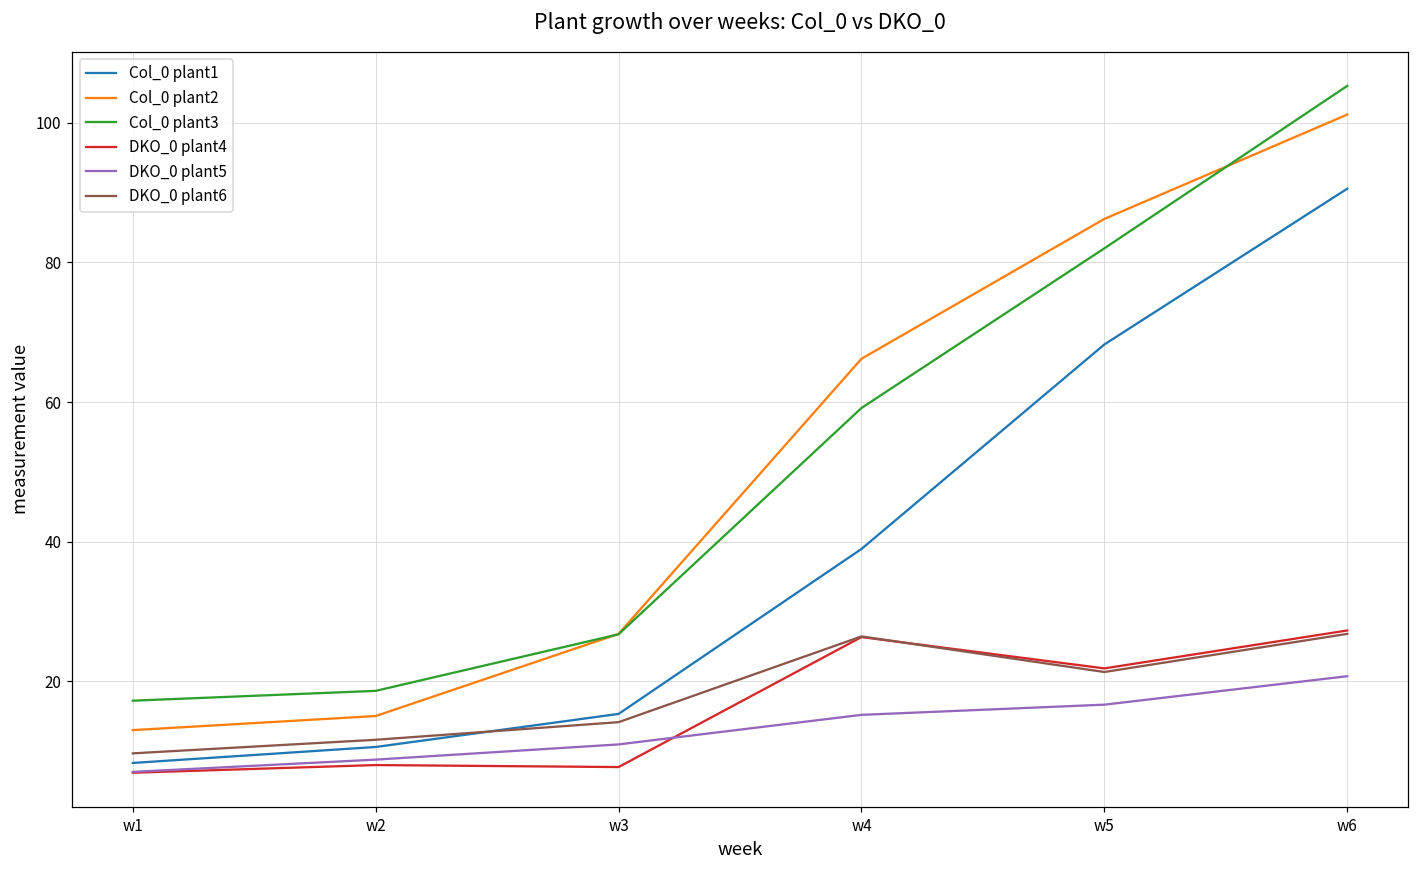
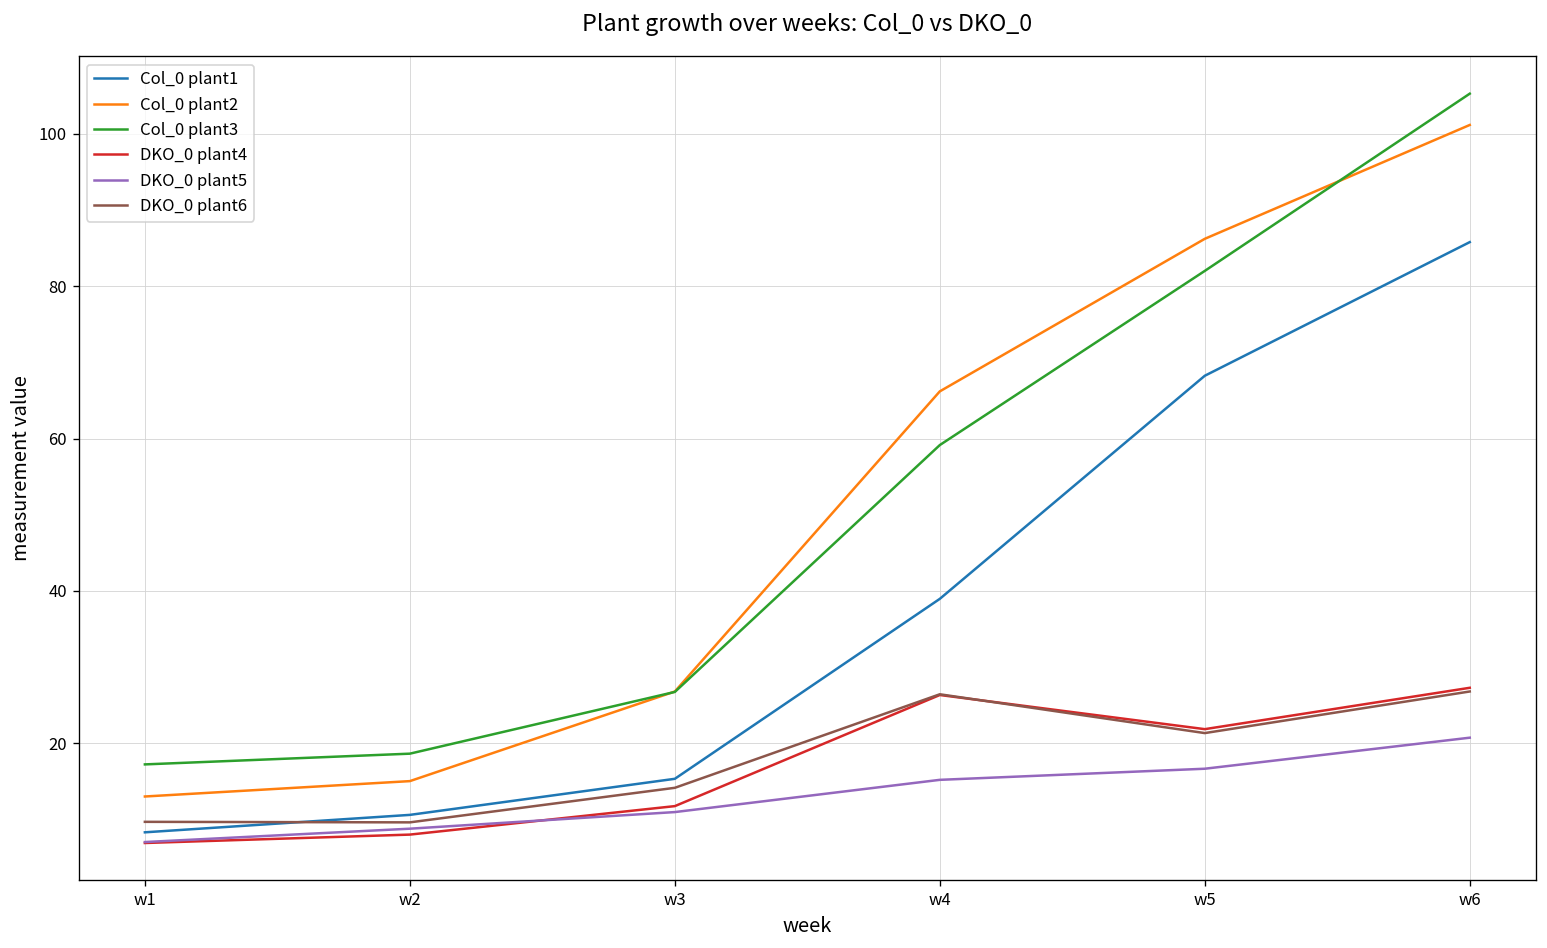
  {
    "Col_0 plant1": {
      "w1": 8,
      "w2": 11,
      "w3": 15,
      "w4": 39,
      "w5": 68,
-     "w6": 91
+     "w6": 86
    },
    "Col_0 plant2": {
      "w1": 13,
      "w2": 15,
      "w4": 66,
      "w5": 86,
      "w6": 101
    },
    "Col_0 plant3": {
      "w1": 17,
      "w2": 19,
      "w4": 59,
      "w5": 82,
      "w6": 105
    },
    "DKO_0 plant4": {
      "w2": 8,
-     "w3": 8,
+     "w3": 12,
      "w5": 22,
      "w6": 27
    },
    "DKO_0 plant5": {
      "w2": 9,
      "w3": 11,
      "w4": 15,
      "w5": 17,
      "w6": 21
    },
    "DKO_0 plant6": {
      "w1": 10,
-     "w2": 12,
+     "w2": 10,
      "w3": 14,
      "w5": 21,
      "w6": 27
    }
  }
